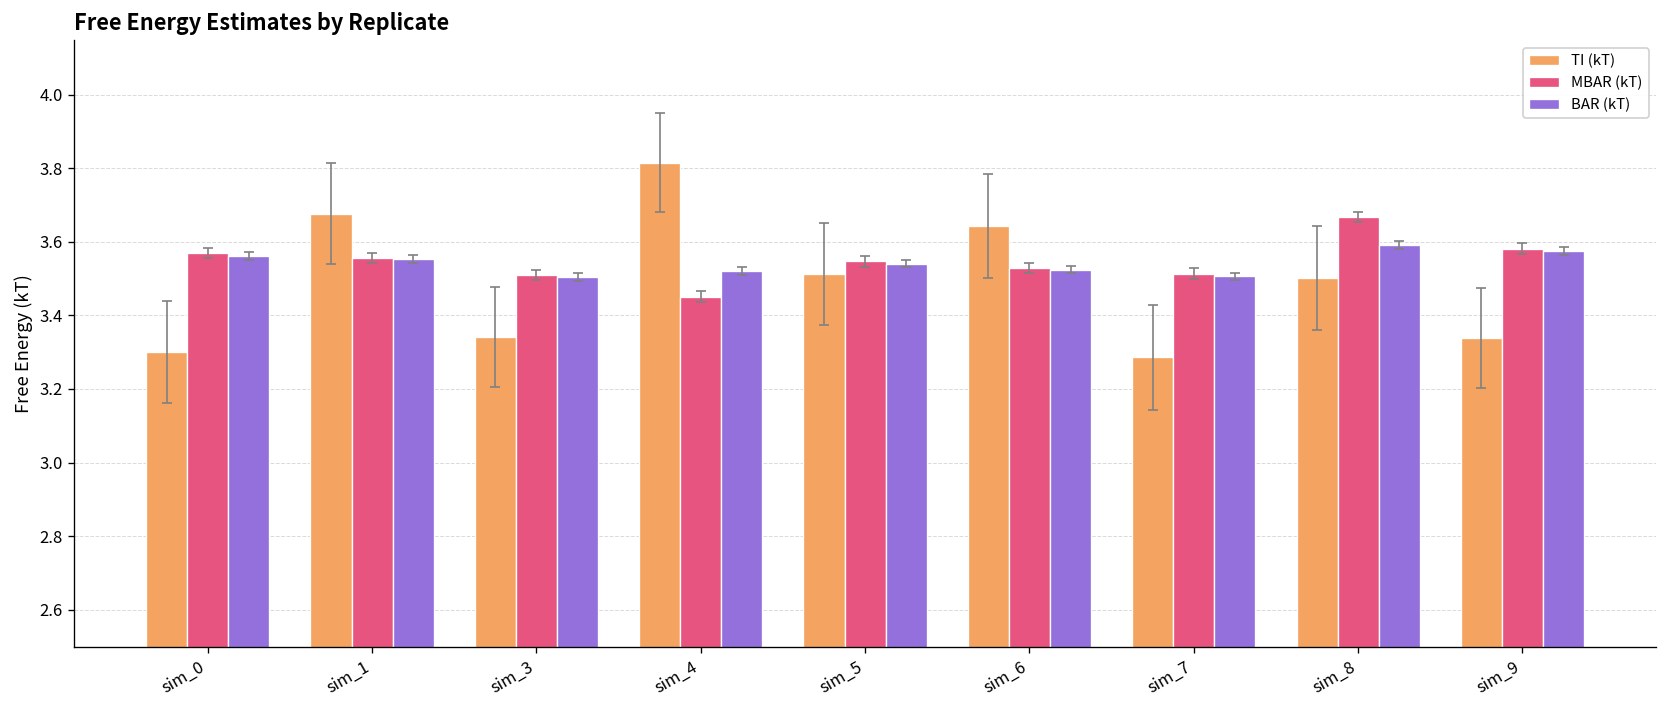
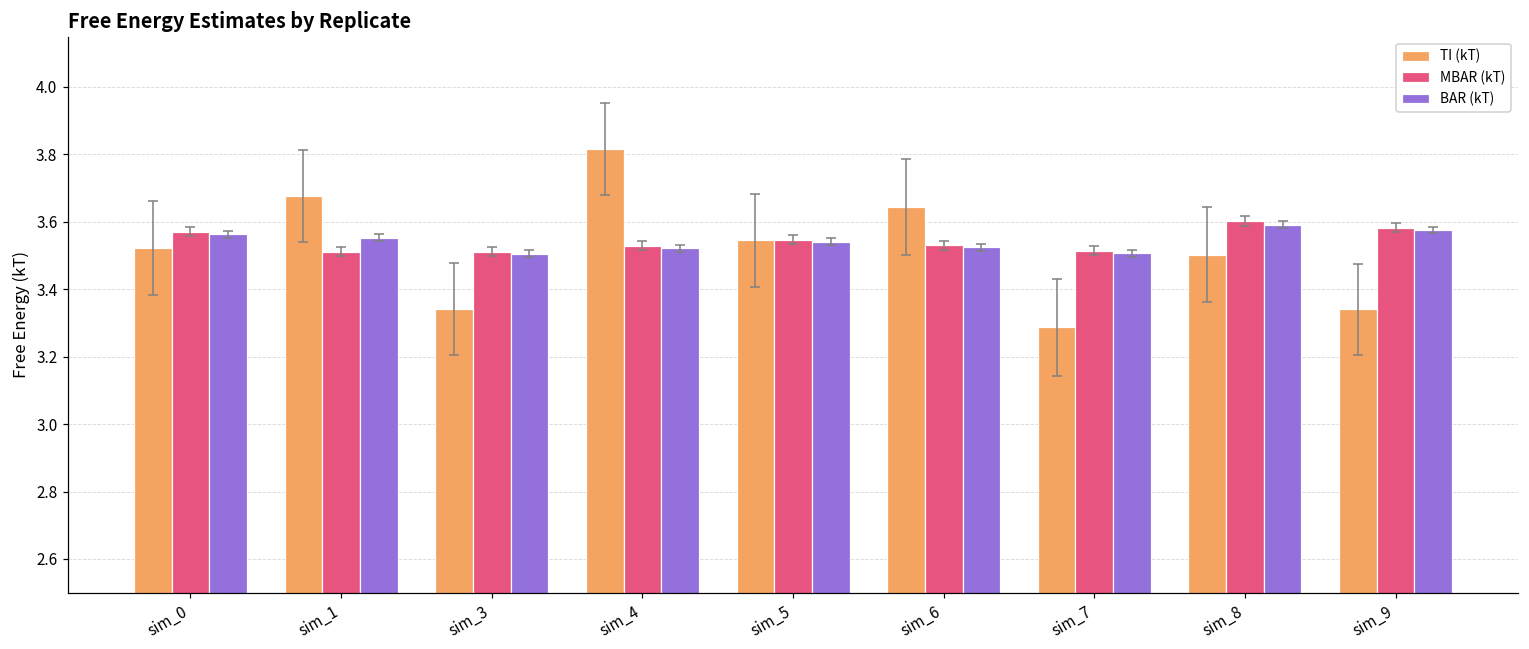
  {
    "TI (kT)": {
-     "sim_0": 3.30,
+     "sim_0": 3.52,
      "sim_1": 3.68,
      "sim_3": 3.34,
      "sim_4": 3.82,
-     "sim_5": 3.51,
+     "sim_5": 3.54,
      "sim_6": 3.64,
      "sim_7": 3.29,
      "sim_8": 3.50,
      "sim_9": 3.34
    },
    "MBAR (kT)": {
      "sim_0": 3.57,
-     "sim_1": 3.56,
+     "sim_1": 3.51,
      "sim_3": 3.51,
-     "sim_4": 3.45,
+     "sim_4": 3.53,
      "sim_5": 3.55,
      "sim_6": 3.53,
      "sim_7": 3.51,
-     "sim_8": 3.67,
+     "sim_8": 3.60,
      "sim_9": 3.58
    },
    "BAR (kT)": {
      "sim_0": 3.56,
      "sim_1": 3.55,
      "sim_3": 3.50,
      "sim_4": 3.52,
      "sim_5": 3.54,
      "sim_6": 3.52,
      "sim_7": 3.51,
      "sim_8": 3.59,
      "sim_9": 3.58
    }
  }
